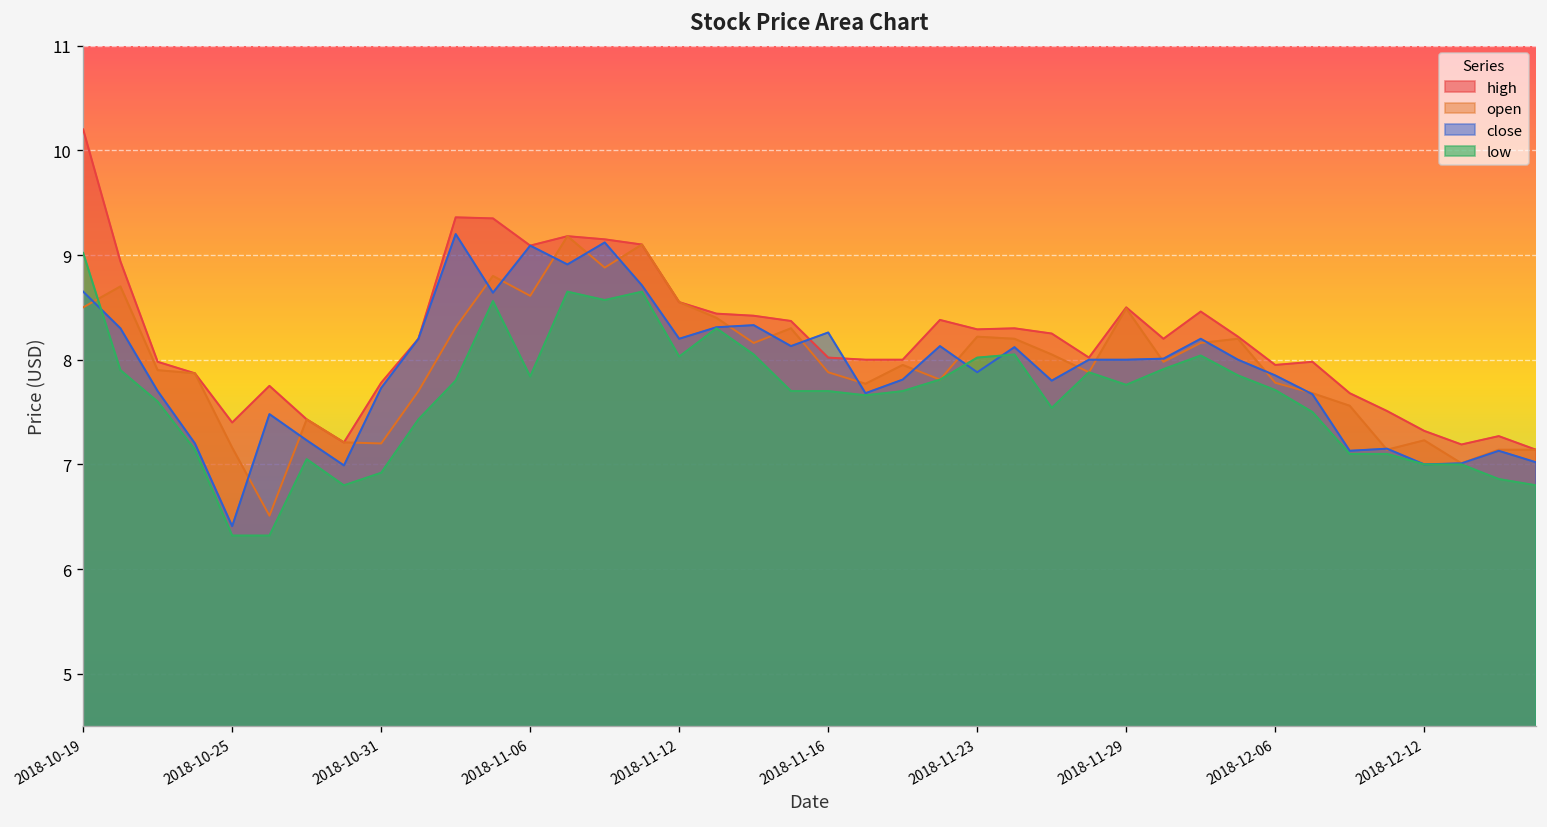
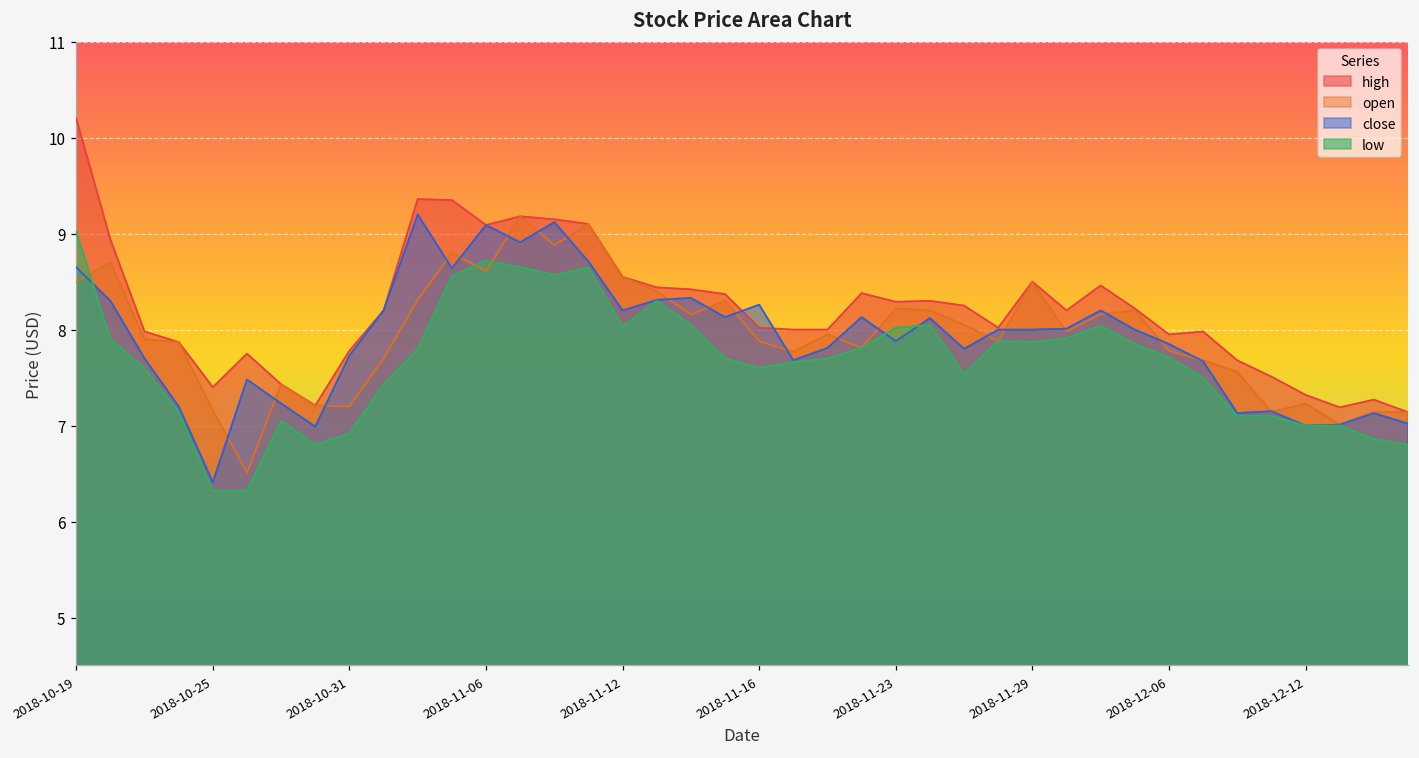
  {
    "close": {
      "2018-10-19": 8.7,
      "2018-10-25": 6.4,
      "2018-10-31": 7.7,
      "2018-11-12": 8.2,
      "2018-11-16": 8.3,
      "2018-11-23": 7.9,
      "2018-11-29": 8.0,
      "2018-12-06": 7.9
    },
    "low": {
      "2018-10-19": 9.0,
      "2018-10-25": 6.3,
      "2018-10-31": 6.9,
-     "2018-11-06": 7.8,
+     "2018-11-06": 8.7,
      "2018-11-12": 8.0,
-     "2018-11-16": 7.7,
+     "2018-11-16": 7.6,
      "2018-11-23": 8.0,
-     "2018-11-29": 7.8,
+     "2018-11-29": 7.9,
      "2018-12-06": 7.7
    }
  }
